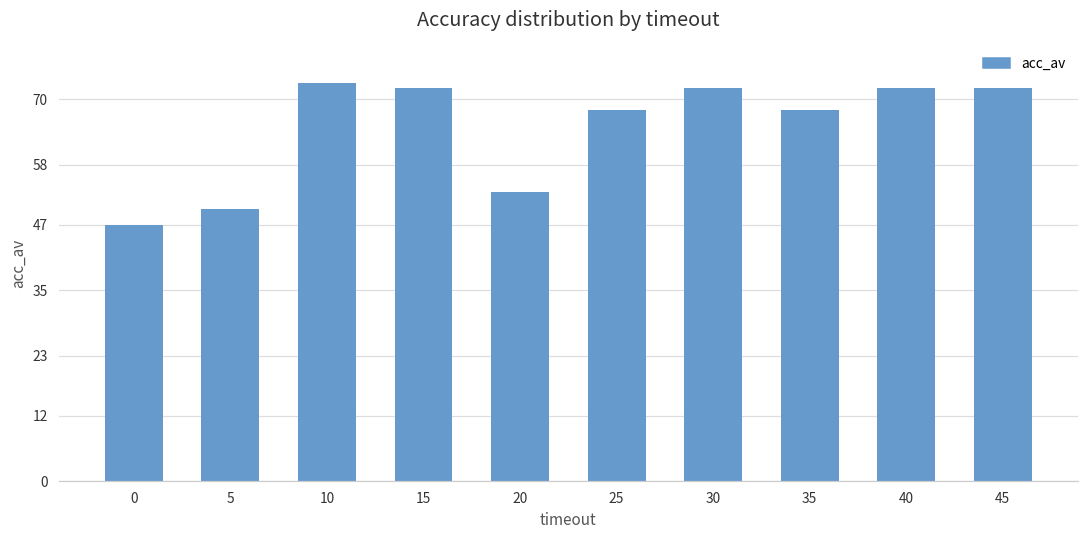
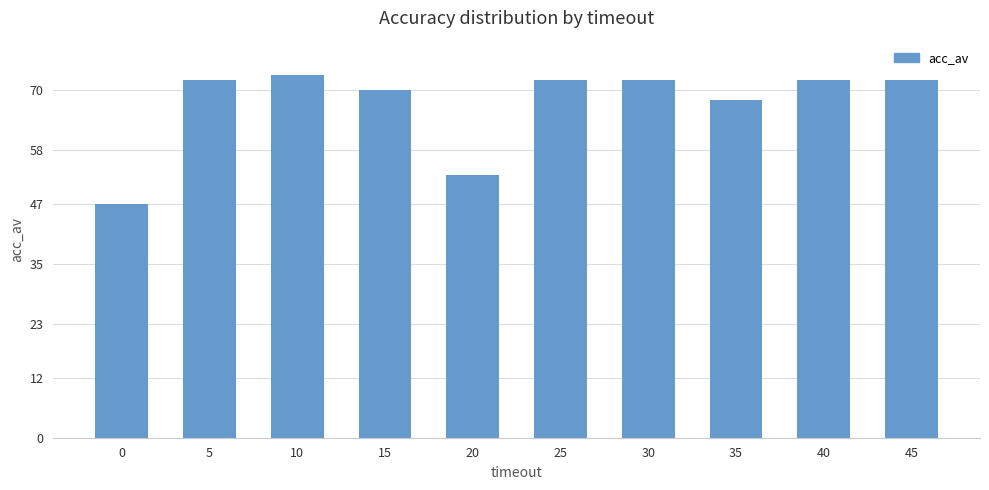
  {
    "0": 47,
-   "5": 50,
+   "5": 72,
    "10": 73,
-   "15": 72,
+   "15": 70,
    "20": 53,
-   "25": 68,
+   "25": 72,
    "30": 72,
    "35": 68,
    "40": 72,
    "45": 72
  }
